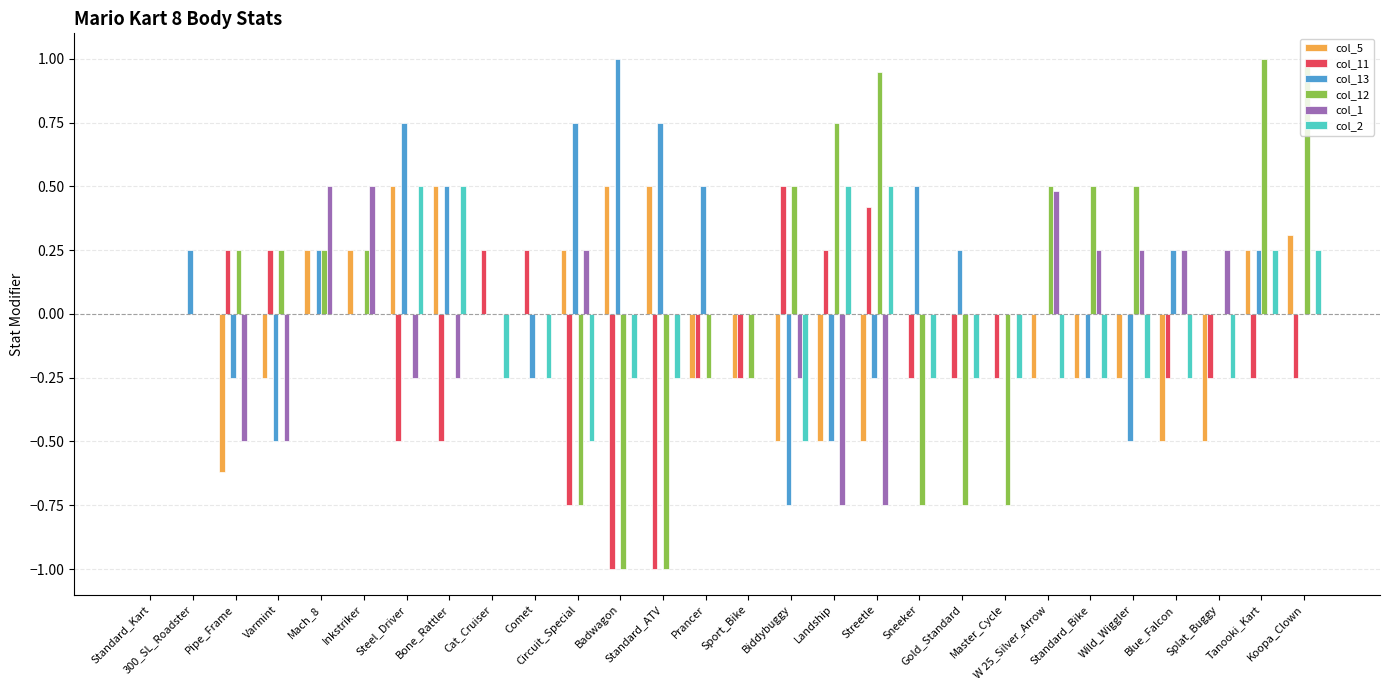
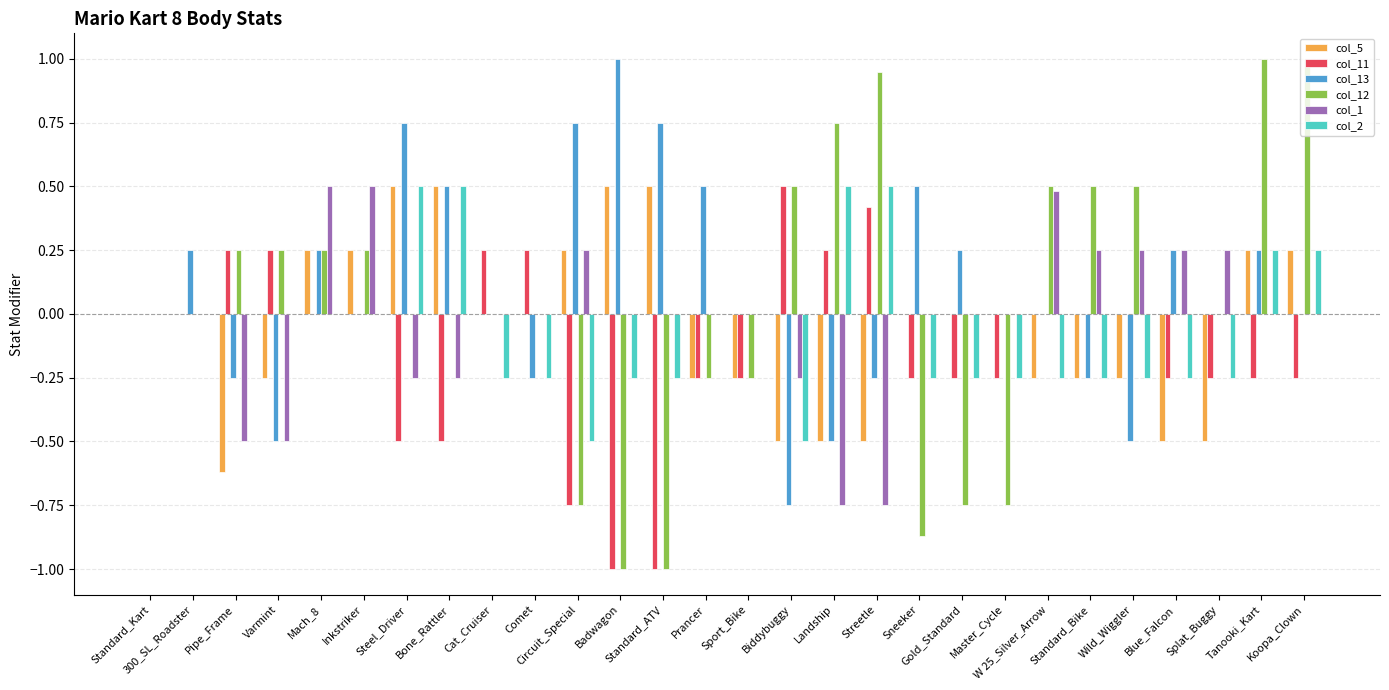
  {
    "col_5": {
      "Standard_Kart": 0.00,
      "300_SL_Roadster": 0.00,
      "Pipe_Frame": -0.62,
      "Varmint": -0.25,
      "Mach_8": 0.25,
      "Inkstriker": 0.25,
      "Steel_Driver": 0.50,
      "Bone_Rattler": 0.50,
      "Cat_Cruiser": 0.00,
      "Comet": 0.00,
      "Circuit_Special": 0.25,
      "Badwagon": 0.50,
      "Standard_ATV": 0.50,
      "Prancer": -0.25,
      "Sport_Bike": -0.25,
      "Biddybuggy": -0.50,
      "Landship": -0.50,
      "Streetle": -0.50,
      "Sneeker": 0.00,
      "Gold_Standard": 0.00,
      "Master_Cycle": 0.00,
      "W 25_Silver_Arrow": -0.25,
      "Standard_Bike": -0.25,
      "Wild_Wiggler": -0.25,
      "Blue_Falcon": -0.50,
      "Splat_Buggy": -0.50,
      "Tanooki_Kart": 0.25,
-     "Koopa_Clown": 0.31
+     "Koopa_Clown": 0.25
    },
    "col_11": {
      "Standard_Kart": 0.00,
      "300_SL_Roadster": 0.00,
      "Pipe_Frame": 0.25,
      "Varmint": 0.25,
      "Mach_8": 0.00,
      "Inkstriker": 0.00,
      "Steel_Driver": -0.50,
      "Bone_Rattler": -0.50,
      "Cat_Cruiser": 0.25,
      "Comet": 0.25,
      "Circuit_Special": -0.75,
      "Badwagon": -1.00,
      "Standard_ATV": -1.00,
      "Prancer": -0.25,
      "Sport_Bike": -0.25,
      "Biddybuggy": 0.50,
      "Landship": 0.25,
      "Streetle": 0.42,
      "Sneeker": -0.25,
      "Gold_Standard": -0.25,
      "Master_Cycle": -0.25,
      "W 25_Silver_Arrow": 0.00,
      "Standard_Bike": 0.00,
      "Wild_Wiggler": 0.00,
      "Blue_Falcon": -0.25,
      "Splat_Buggy": -0.25,
      "Tanooki_Kart": -0.25,
      "Koopa_Clown": -0.25
    },
    "col_12": {
      "Standard_Kart": 0.00,
      "300_SL_Roadster": 0.00,
      "Pipe_Frame": 0.25,
      "Varmint": 0.25,
      "Mach_8": 0.25,
      "Inkstriker": 0.25,
      "Steel_Driver": 0.00,
      "Bone_Rattler": 0.00,
      "Cat_Cruiser": 0.00,
      "Comet": 0.00,
      "Circuit_Special": -0.75,
      "Badwagon": -1.00,
      "Standard_ATV": -1.00,
      "Prancer": -0.25,
      "Sport_Bike": -0.25,
      "Biddybuggy": 0.50,
      "Landship": 0.75,
      "Streetle": 0.95,
-     "Sneeker": -0.75,
+     "Sneeker": -0.87,
      "Gold_Standard": -0.75,
      "Master_Cycle": -0.75,
      "W 25_Silver_Arrow": 0.50,
      "Standard_Bike": 0.50,
      "Wild_Wiggler": 0.50,
      "Blue_Falcon": 0.00,
      "Splat_Buggy": 0.00,
      "Tanooki_Kart": 1.00
    },
    "col_1": {
      "Standard_Kart": 0.00,
      "300_SL_Roadster": 0.00,
      "Pipe_Frame": -0.50,
      "Varmint": -0.50,
      "Mach_8": 0.50,
      "Inkstriker": 0.50,
      "Steel_Driver": -0.25,
      "Bone_Rattler": -0.25,
      "Cat_Cruiser": 0.00,
      "Comet": 0.00,
      "Circuit_Special": 0.25,
      "Badwagon": 0.00,
      "Standard_ATV": 0.00,
      "Prancer": 0.00,
      "Sport_Bike": 0.00,
      "Biddybuggy": -0.25,
      "Landship": -0.75,
      "Streetle": -0.75,
      "Sneeker": 0.00,
      "Gold_Standard": 0.00,
      "Master_Cycle": 0.00,
      "W 25_Silver_Arrow": 0.48,
      "Standard_Bike": 0.25,
      "Wild_Wiggler": 0.25,
      "Blue_Falcon": 0.25,
      "Splat_Buggy": 0.25,
      "Tanooki_Kart": 0.00,
      "Koopa_Clown": 0.00
    }
  }
